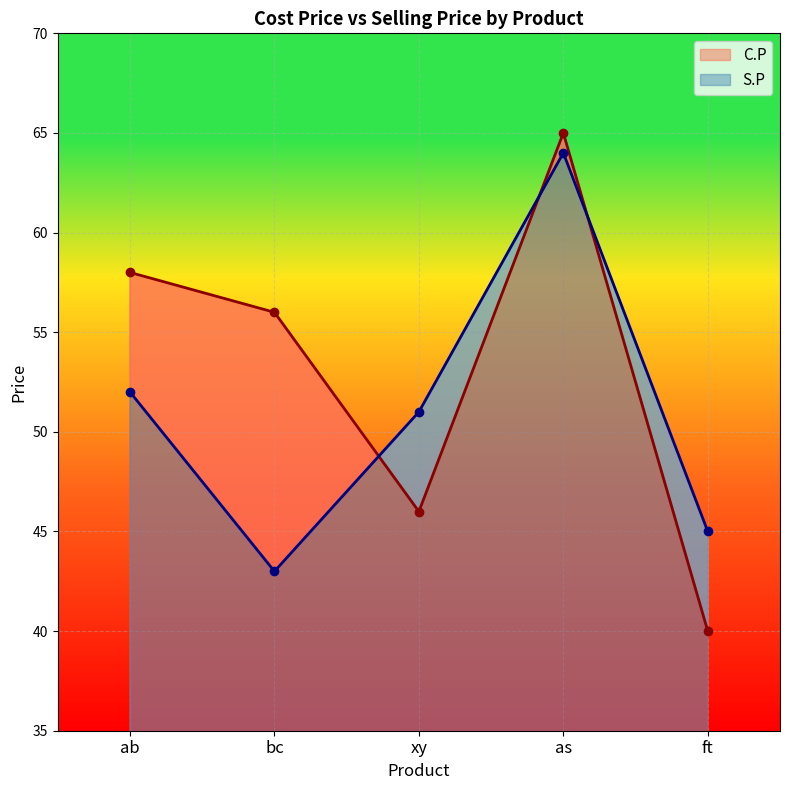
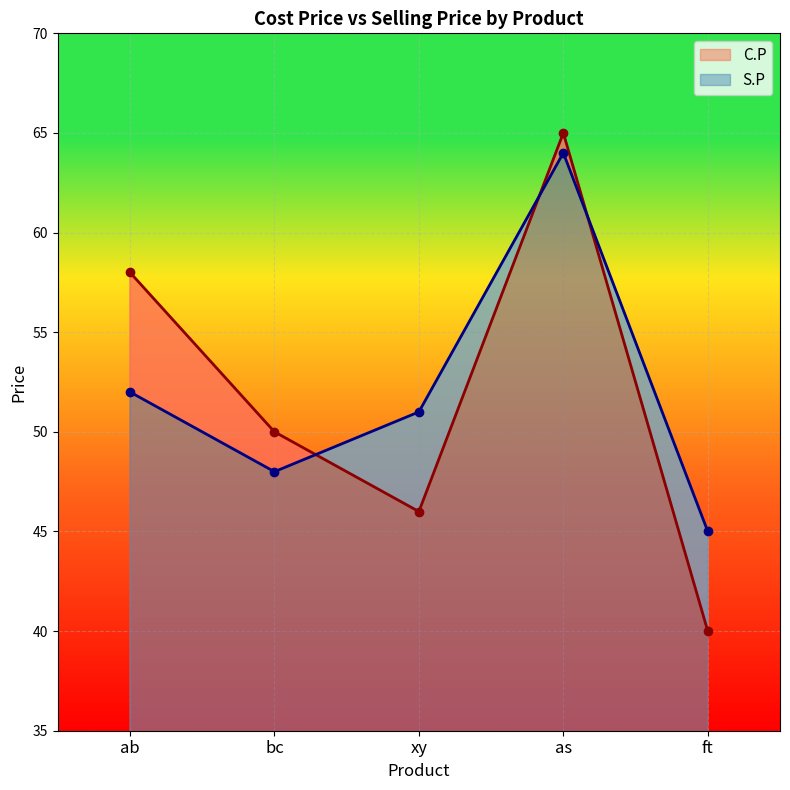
  {
    "C.P": {
      "ab": 58,
-     "bc": 56,
+     "bc": 50,
      "xy": 46,
      "as": 65,
      "ft": 40
    },
    "S.P": {
      "ab": 52,
-     "bc": 43,
+     "bc": 48,
      "xy": 51,
      "as": 64,
      "ft": 45
    }
  }
